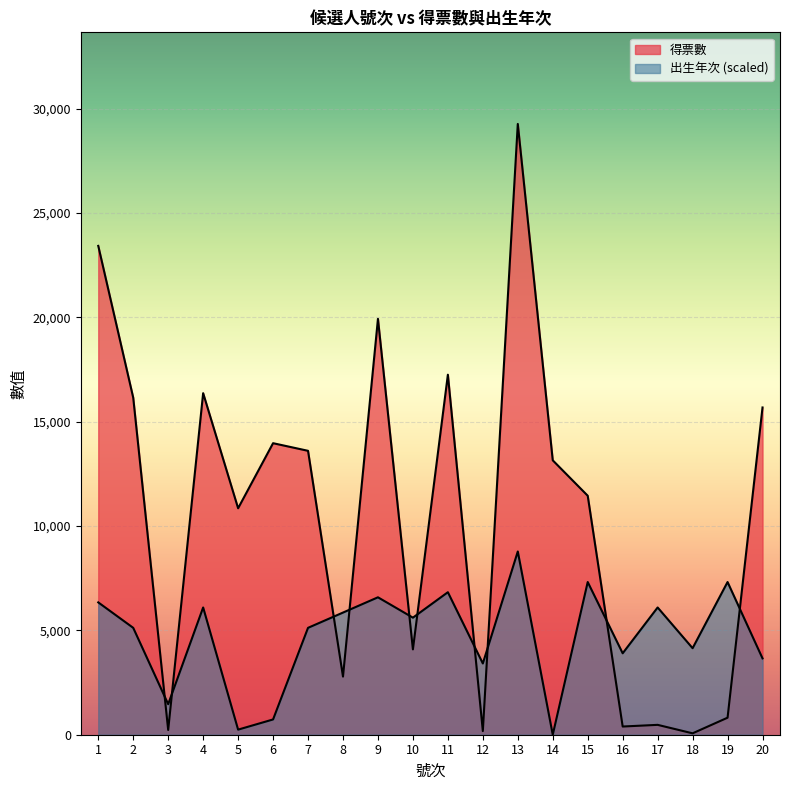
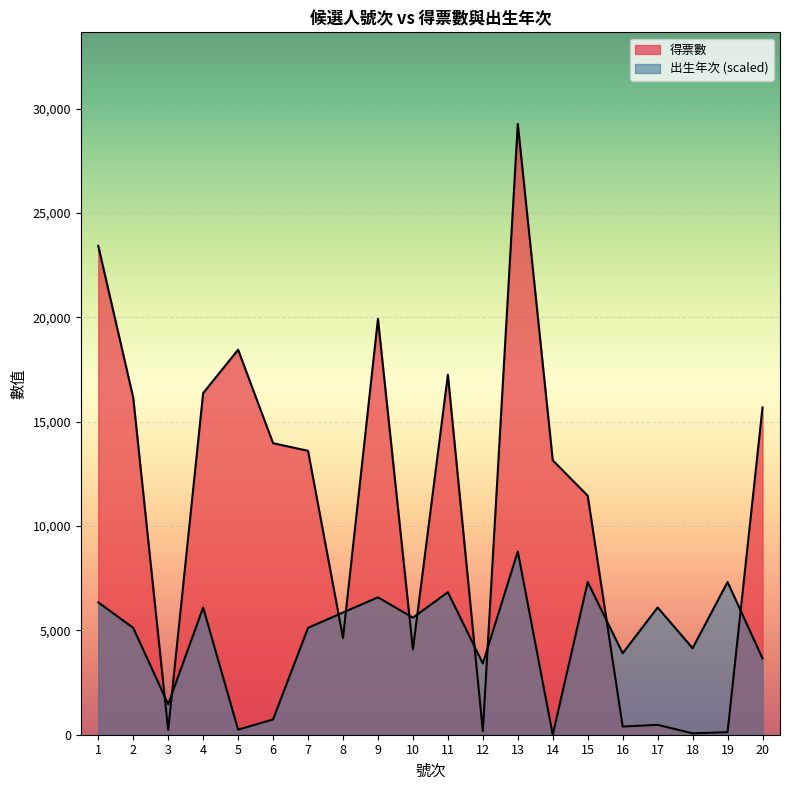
  {
    "得票數": {
      "1": "23,400",
      "2": "16,200",
      "3": "200",
      "4": "16,400",
-     "5": "10,900",
+     "5": "18,500",
      "6": "14,000",
      "7": "13,600",
-     "8": "2,800",
+     "8": "4,600",
      "9": "19,900",
      "10": "4,100",
      "11": "17,300",
      "12": "200",
      "13": "29,300",
      "14": "13,200",
      "15": "11,500",
      "16": "400",
      "17": "500",
      "18": "100",
-     "19": "800",
+     "19": "100",
      "20": "15,700"
    },
    "出生年次 (scaled)": {
      "1": "6,300",
      "2": "5,100",
      "3": "1,500",
      "4": "6,100",
      "5": "200",
      "6": "700",
      "7": "5,100",
      "8": "5,900",
      "9": "6,600",
      "10": "5,600",
      "11": "6,800",
      "12": "3,400",
      "13": "8,800",
      "14": "0",
      "15": "7,300",
      "16": "3,900",
      "17": "6,100",
      "18": "4,100",
      "19": "7,300",
      "20": "3,700"
    }
  }
